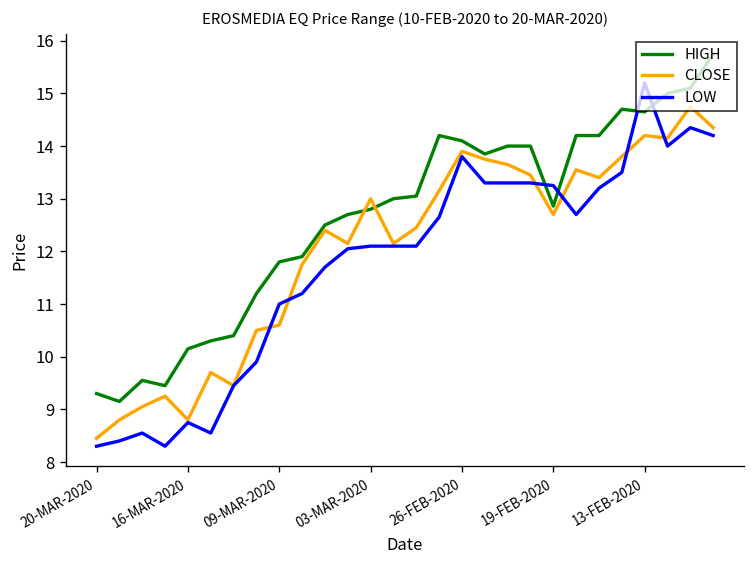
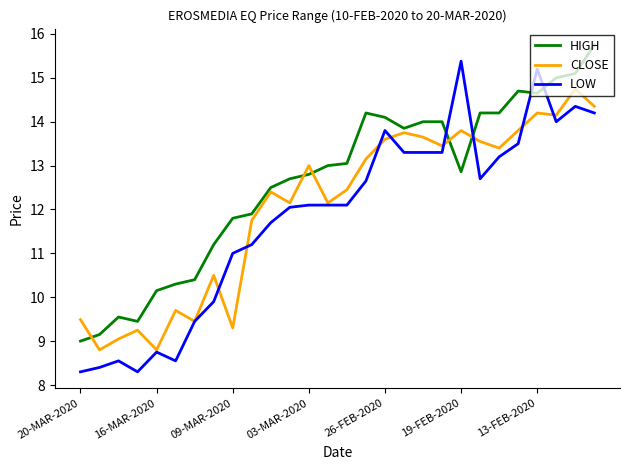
  {
    "HIGH": {
-     "20-MAR-2020": 9.3,
+     "20-MAR-2020": 9.0,
      "16-MAR-2020": 10.2,
      "09-MAR-2020": 11.8,
      "03-MAR-2020": 12.8,
      "26-FEB-2020": 14.1,
      "19-FEB-2020": 12.9
    },
    "CLOSE": {
-     "20-MAR-2020": 8.5,
-     "09-MAR-2020": 10.6,
+     "20-MAR-2020": 9.5,
+     "09-MAR-2020": 9.3,
      "03-MAR-2020": 13.0,
-     "26-FEB-2020": 13.9,
-     "19-FEB-2020": 12.7,
+     "26-FEB-2020": 13.6,
+     "19-FEB-2020": 13.8,
      "13-FEB-2020": 14.2
    },
    "LOW": {
      "20-MAR-2020": 8.3,
      "09-MAR-2020": 11.0,
      "03-MAR-2020": 12.1,
      "26-FEB-2020": 13.8,
-     "19-FEB-2020": 13.3
+     "19-FEB-2020": 15.4
    }
  }
